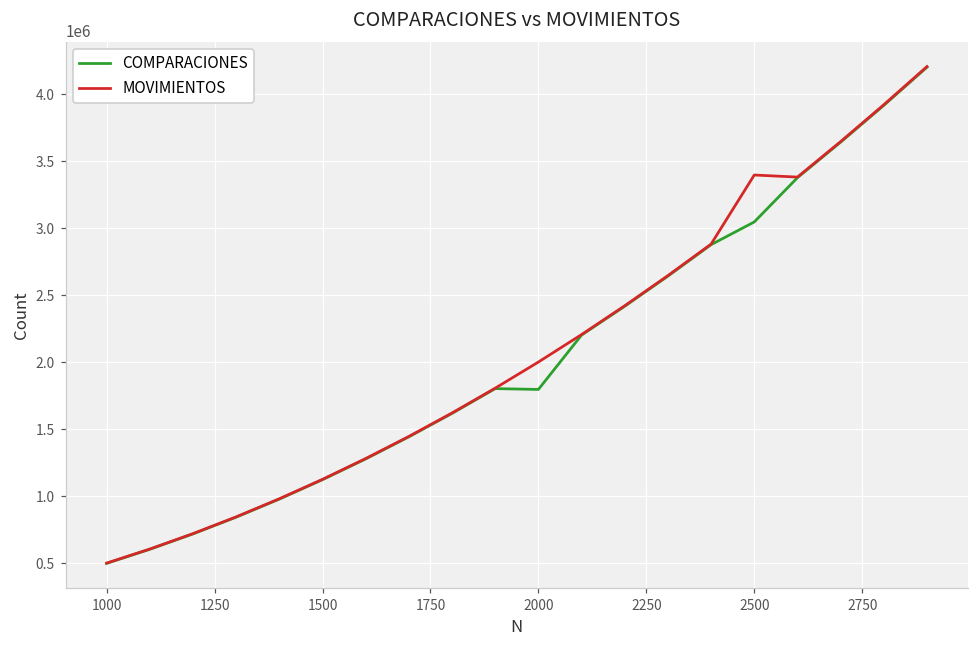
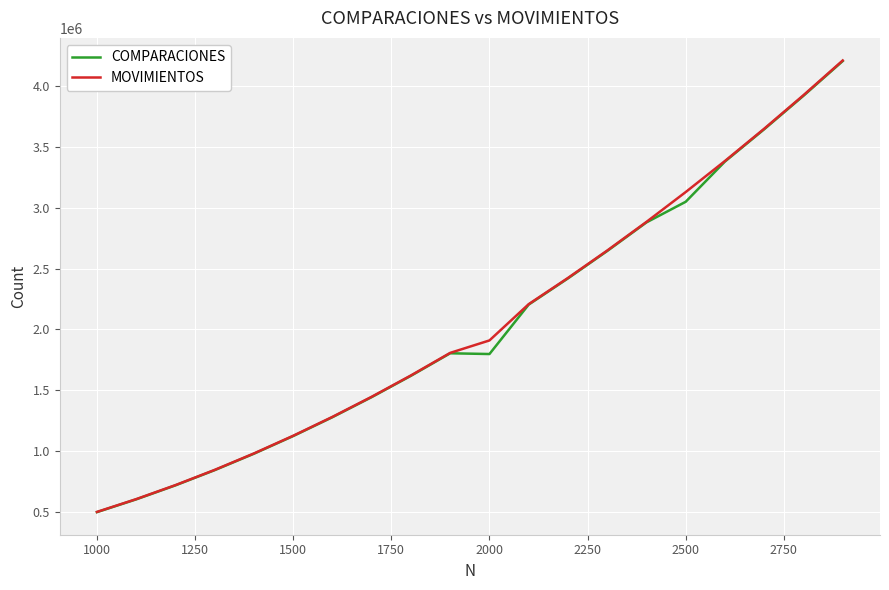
  {
    "COMPARACIONES": {
      "2000": 1800000,
      "2500": 3050000
    },
    "MOVIMIENTOS": {
-     "2000": 2000000,
-     "2500": 3400000
+     "2000": 1910000,
+     "2500": 3130000
    }
  }
